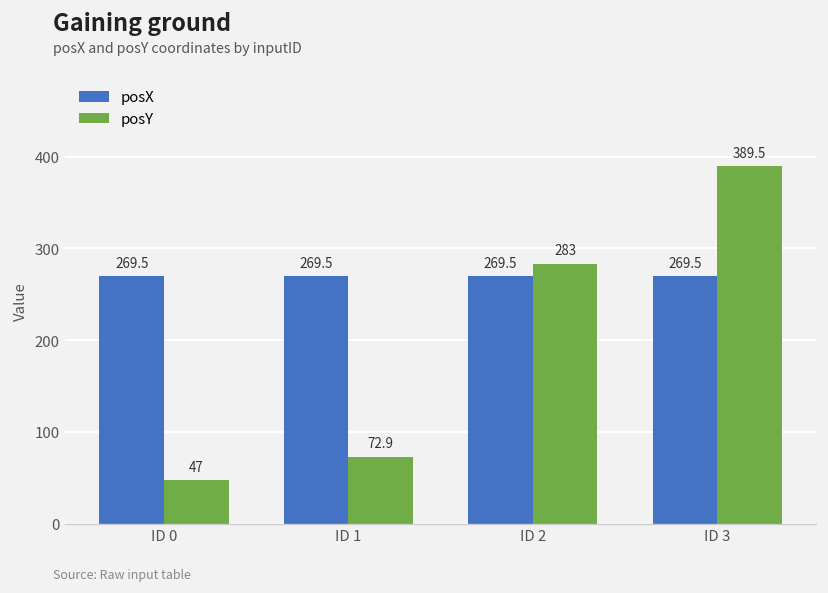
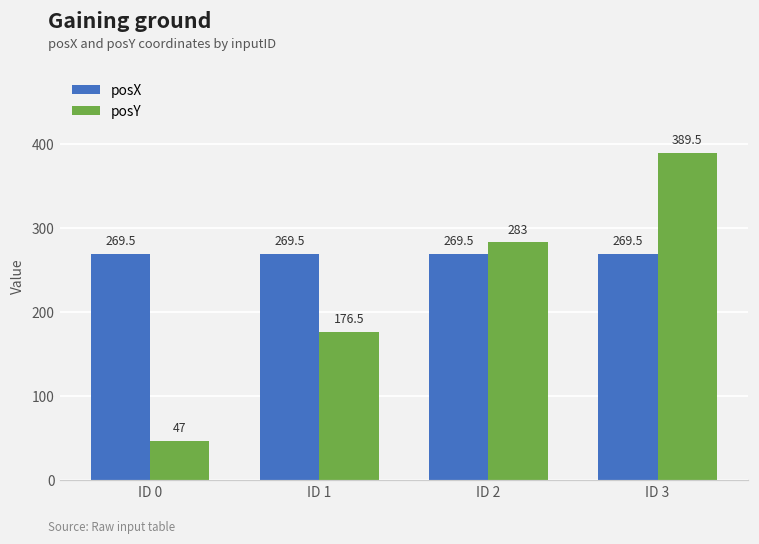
  {
    "posX": {
      "ID 0": 269.5,
      "ID 1": 269.5,
      "ID 2": 269.5,
      "ID 3": 269.5
    },
    "posY": {
      "ID 0": 47,
-     "ID 1": 72.9,
+     "ID 1": 176.5,
      "ID 2": 283,
      "ID 3": 389.5
    }
  }
